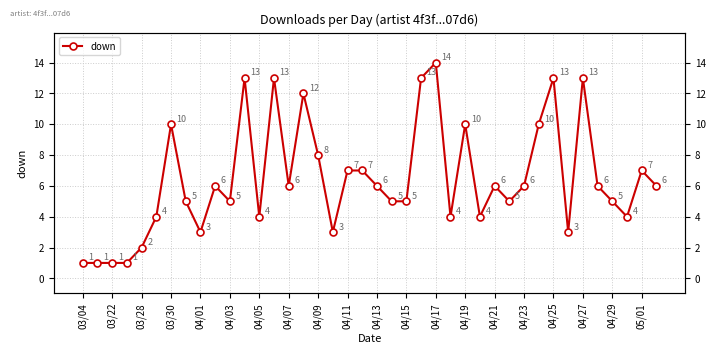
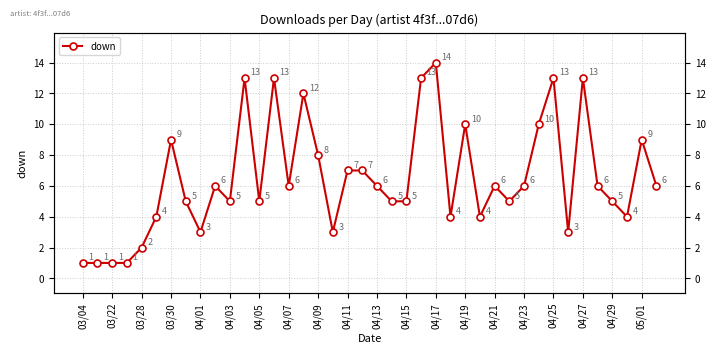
  {
    "03/22": 1,
    "03/28": 2,
-   "03/30": 10,
+   "03/30": 9,
    "04/01": 3,
    "04/03": 5,
-   "04/05": 4,
+   "04/05": 5,
    "04/07": 6,
    "04/09": 8,
    "04/13": 6,
    "04/15": 5,
    "04/17": 14,
    "04/19": 10,
    "04/21": 6,
    "04/23": 6,
    "04/25": 13,
    "04/27": 13,
    "04/29": 5,
-   "05/01": 7
+   "05/01": 9
  }
